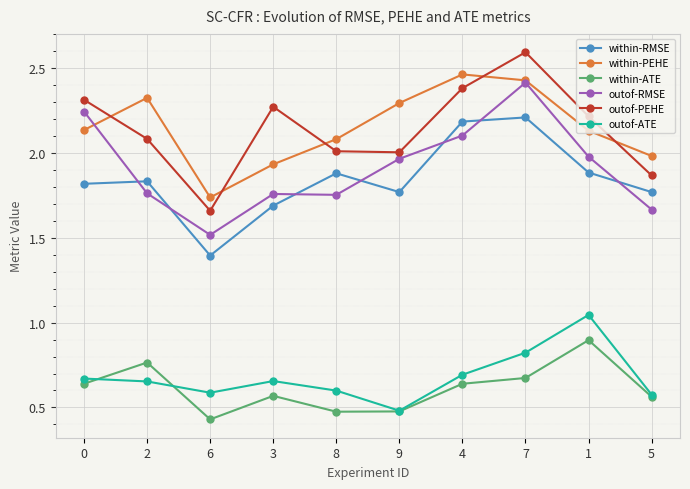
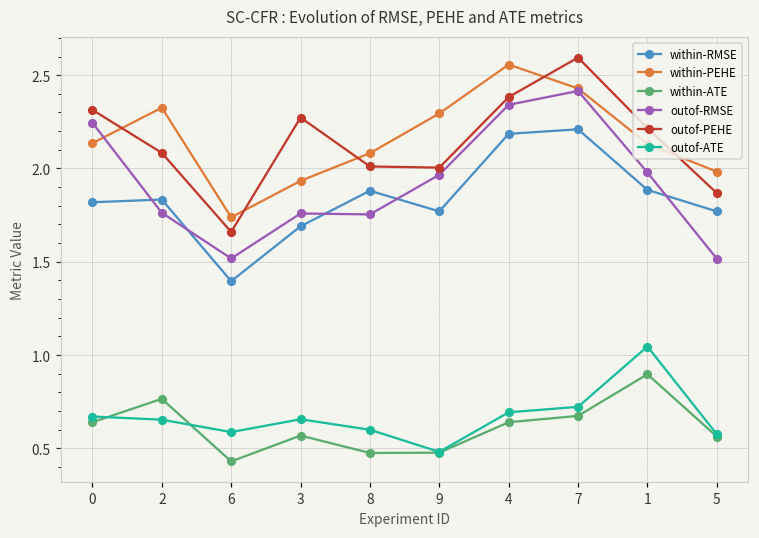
  {
    "within-RMSE": {
      "0": 1.82,
      "2": 1.83,
      "6": 1.40,
      "3": 1.69,
      "8": 1.88,
      "9": 1.77,
      "4": 2.19,
      "7": 2.21,
      "1": 1.89,
      "5": 1.77
    },
    "within-PEHE": {
      "0": 2.14,
      "2": 2.33,
      "6": 1.74,
      "3": 1.93,
      "8": 2.08,
      "9": 2.29,
-     "4": 2.46,
+     "4": 2.56,
      "5": 1.98
    },
    "within-ATE": {
      "0": 0.64,
      "2": 0.76,
      "6": 0.43,
      "3": 0.57,
      "8": 0.47,
      "4": 0.64,
      "7": 0.67,
      "1": 0.90
    },
    "outof-RMSE": {
      "0": 2.24,
      "2": 1.76,
      "6": 1.52,
      "3": 1.76,
      "8": 1.75,
      "9": 1.97,
-     "4": 2.10,
+     "4": 2.34,
      "1": 1.98,
-     "5": 1.67
+     "5": 1.52
    },
    "outof-PEHE": {
      "0": 2.31,
      "2": 2.08,
      "6": 1.66,
      "3": 2.27,
      "8": 2.01,
      "9": 2.00,
      "4": 2.38,
      "7": 2.59,
      "5": 1.87
    },
    "outof-ATE": {
      "0": 0.67,
      "2": 0.65,
      "6": 0.59,
      "3": 0.66,
      "8": 0.60,
      "4": 0.69,
-     "7": 0.82,
+     "7": 0.72,
      "1": 1.05
    }
  }
